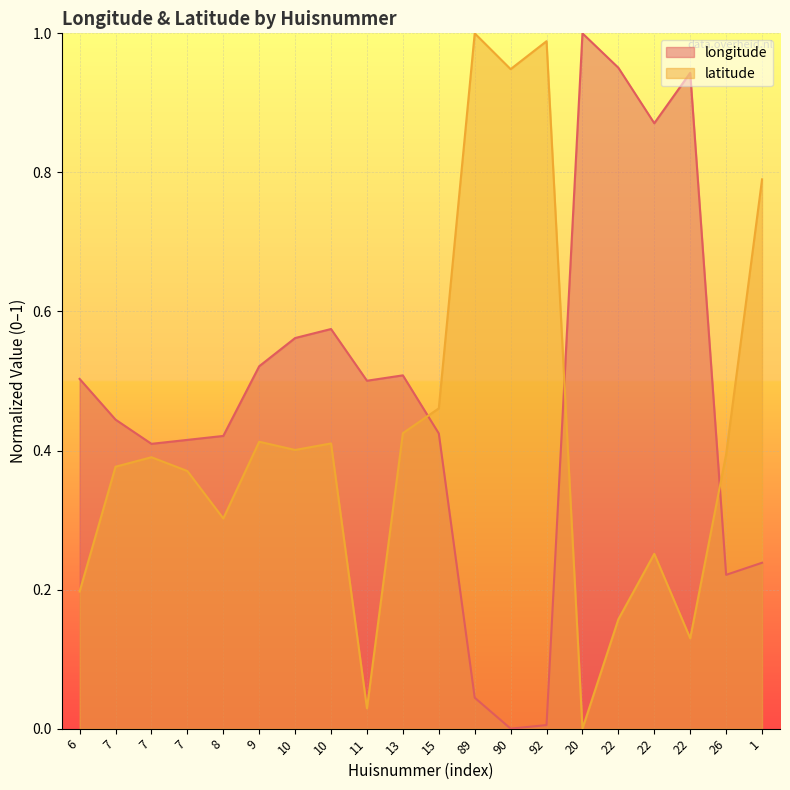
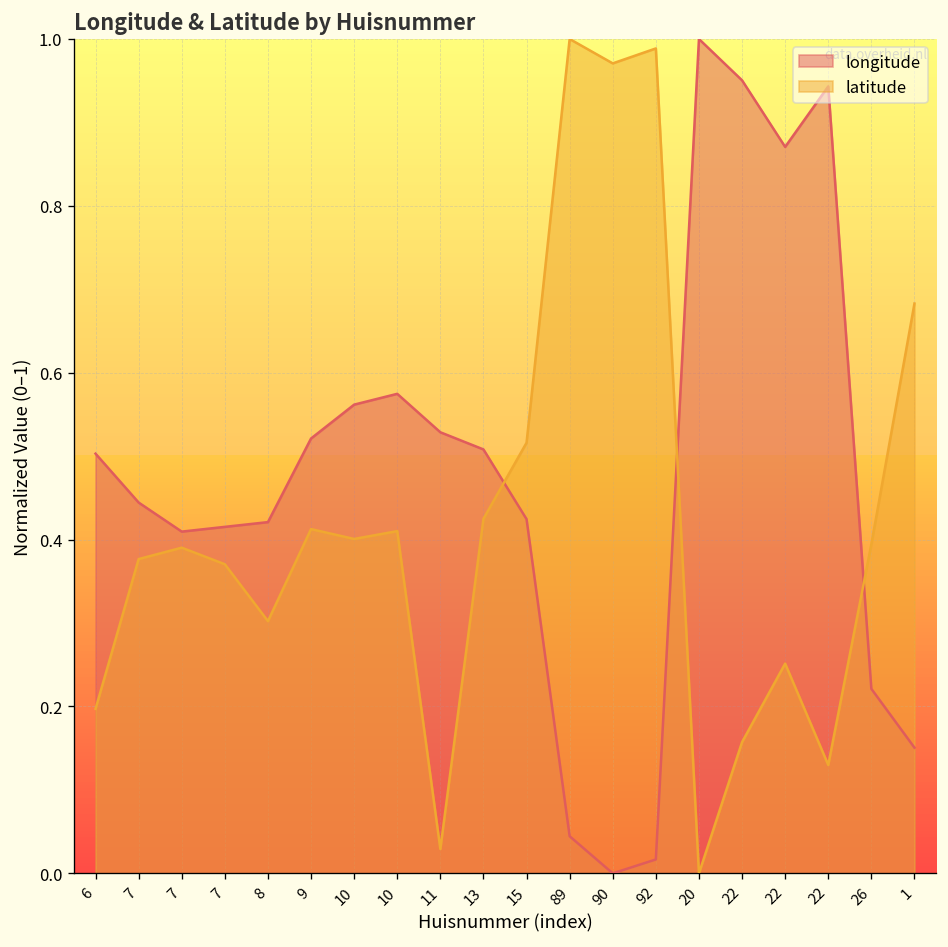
  {
    "longitude": {
      "6": 0.50,
      "8": 0.42,
      "9": 0.52,
-     "11": 0.50,
+     "11": 0.53,
      "13": 0.51,
      "15": 0.42,
      "89": 0.04,
      "90": 0.00,
-     "92": 0.01,
+     "92": 0.02,
      "20": 1.00,
      "26": 0.22,
-     "1": 0.24
+     "1": 0.15
    },
    "latitude": {
      "6": 0.20,
      "8": 0.30,
      "9": 0.41,
      "11": 0.03,
      "13": 0.42,
-     "15": 0.46,
+     "15": 0.52,
      "89": 1.00,
-     "90": 0.95,
+     "90": 0.97,
      "92": 0.99,
      "20": 0.00,
      "26": 0.39,
-     "1": 0.79
+     "1": 0.68
    }
  }
